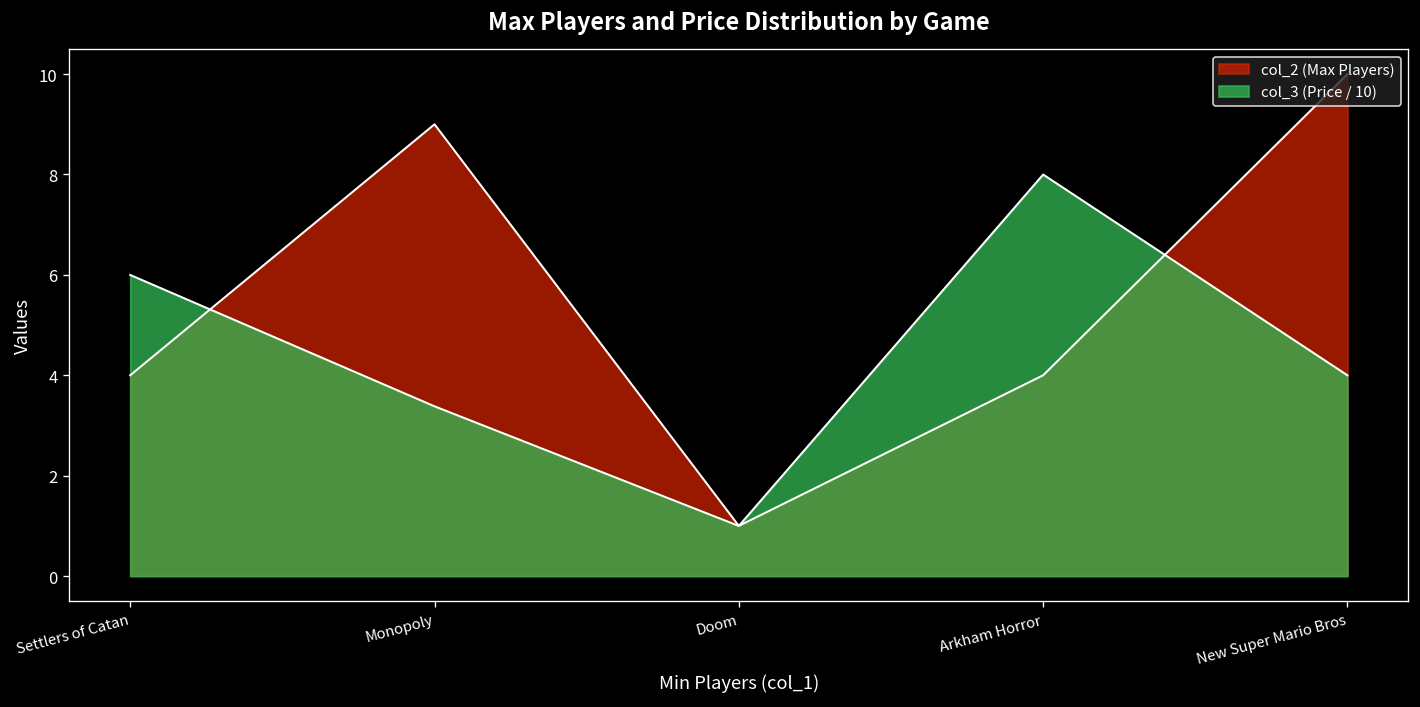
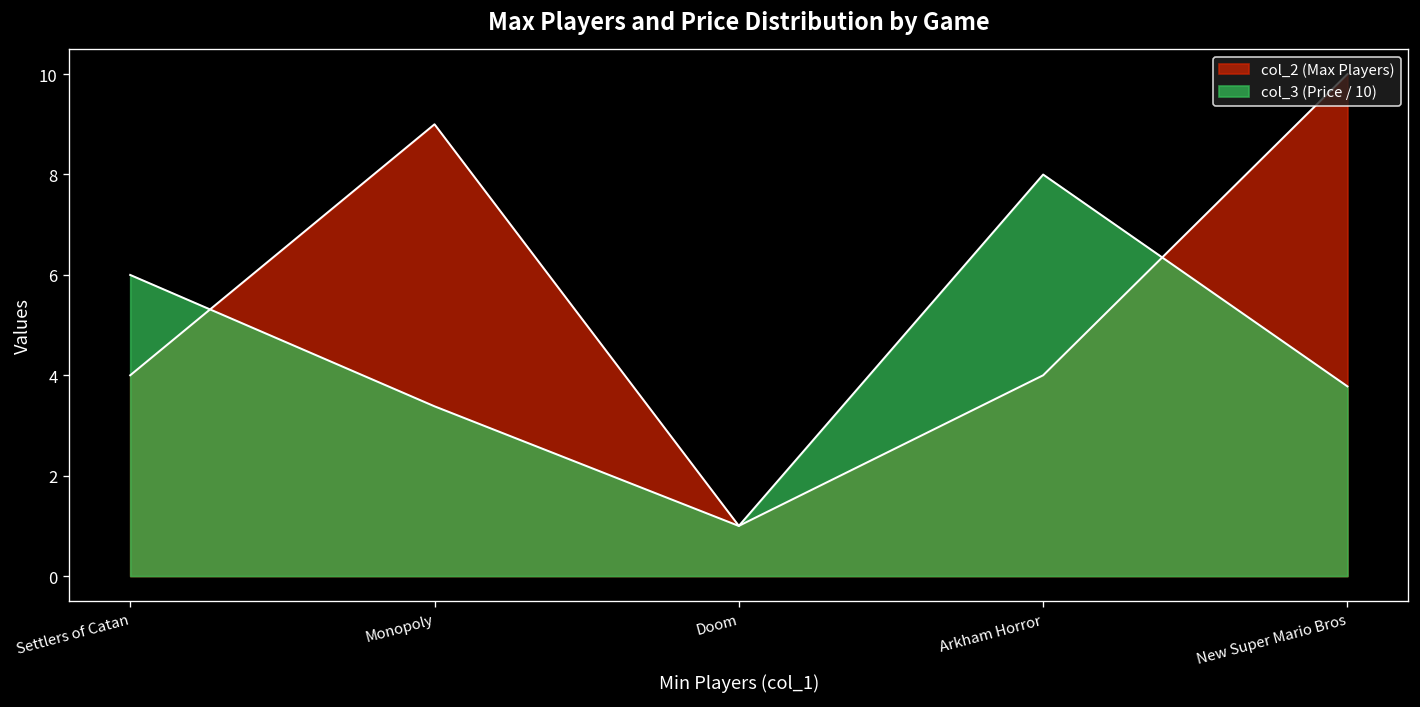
  {
    "col_2 (Max Players)": {
      "Settlers of Catan": 4.0,
      "Monopoly": 9.0,
      "Arkham Horror": 4.0
    },
    "col_3 (Price / 10)": {
      "Settlers of Catan": 6.0,
      "Monopoly": 3.4,
      "Arkham Horror": 8.0,
-     "New Super Mario Bros": 4.0
+     "New Super Mario Bros": 3.8
    }
  }
